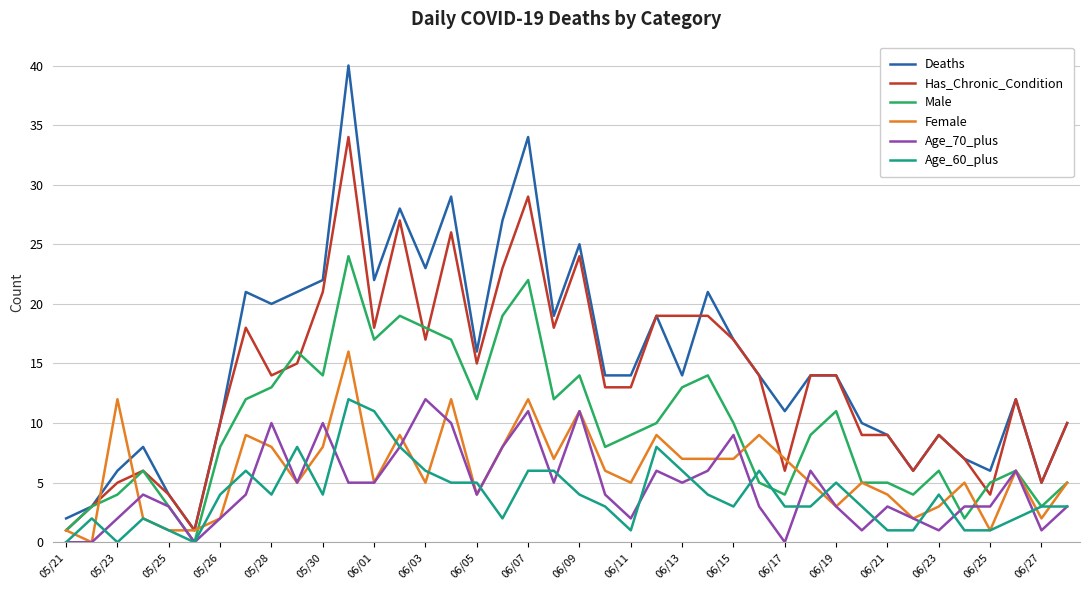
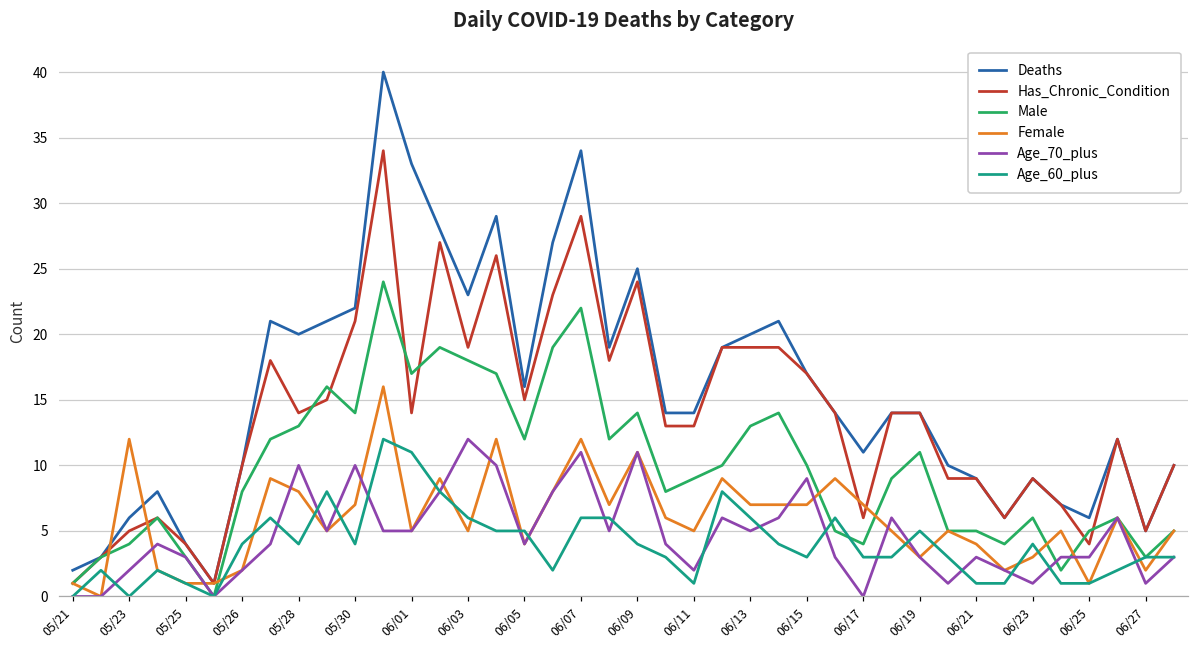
  {
    "Deaths": {
      "05/21": 2,
      "05/23": 6,
      "05/28": 20,
      "05/30": 22,
-     "06/01": 22,
+     "06/01": 33,
      "06/03": 23,
      "06/05": 16,
      "06/07": 34,
      "06/09": 25,
      "06/11": 14,
-     "06/13": 14,
+     "06/13": 20,
      "06/17": 11,
      "06/25": 6
    },
    "Has_Chronic_Condition": {
      "05/23": 5,
      "05/28": 14,
      "05/30": 21,
-     "06/01": 18,
-     "06/03": 17,
+     "06/01": 14,
+     "06/03": 19,
      "06/05": 15,
      "06/07": 29,
      "06/09": 24,
      "06/11": 13,
      "06/13": 19,
      "06/17": 6,
      "06/25": 4
    },
    "Female": {
      "05/23": 12,
      "05/28": 8,
-     "05/30": 8,
+     "05/30": 7,
      "06/03": 5,
      "06/07": 12,
      "06/11": 5,
      "06/13": 7,
      "06/15": 7,
      "06/17": 7,
      "06/21": 4,
      "06/23": 3,
      "06/27": 2
    },
    "Age_70_plus": {
      "05/23": 2,
      "05/28": 10,
      "05/30": 10,
      "06/03": 12,
      "06/07": 11,
      "06/11": 2,
      "06/13": 5,
      "06/15": 9,
      "06/17": 0,
      "06/21": 3,
      "06/23": 1,
      "06/25": 3,
      "06/27": 1
    }
  }
